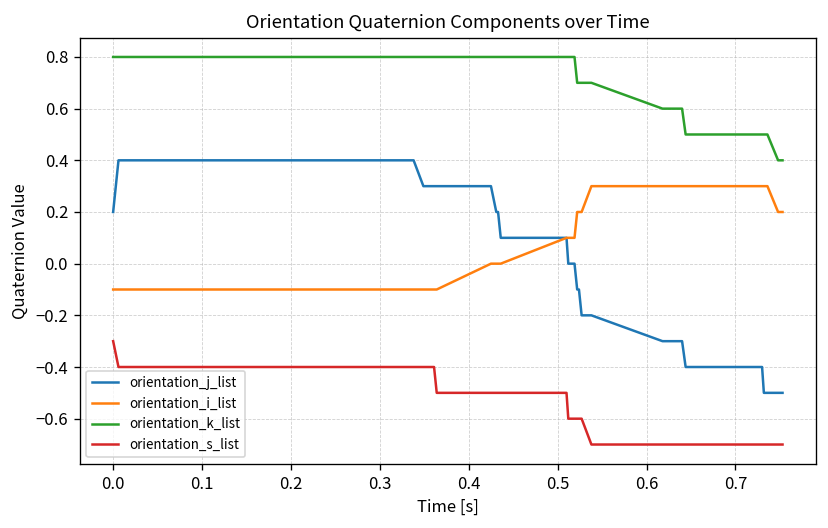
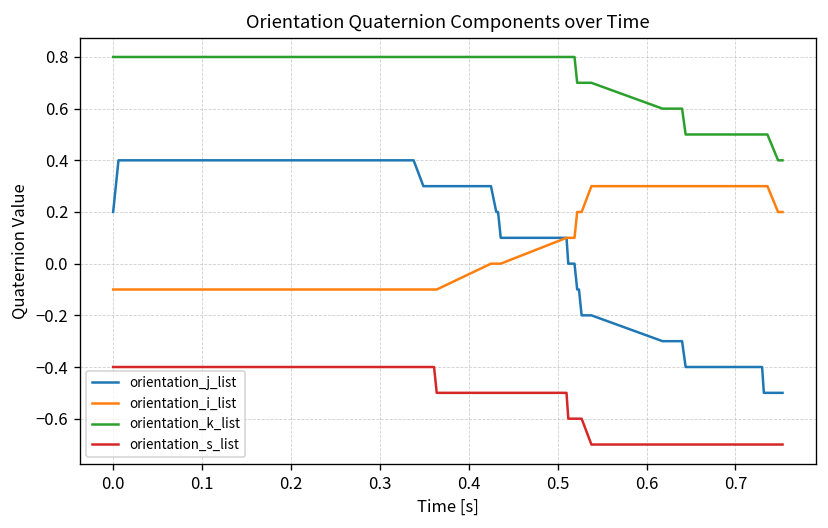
  {
    "orientation_j_list": {
      "0.0": 0.2
    },
    "orientation_i_list": {
      "0.0": -0.1
    },
    "orientation_k_list": {
      "0.0": 0.8
    },
    "orientation_s_list": {
-     "0.0": -0.3
+     "0.0": -0.4
    }
  }
